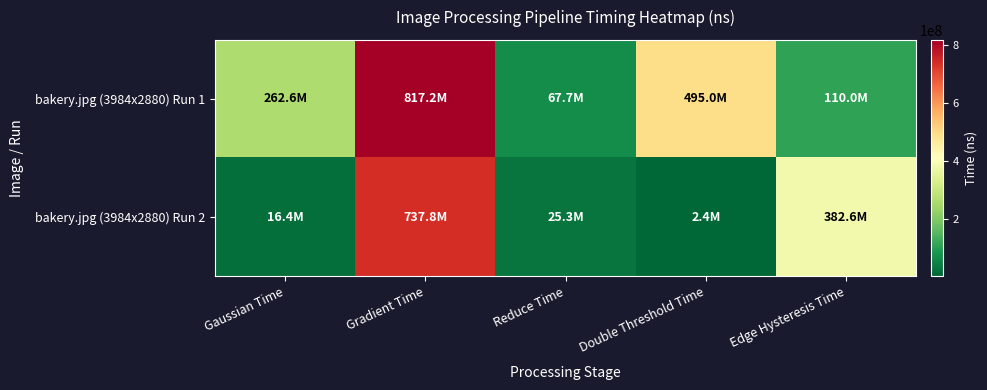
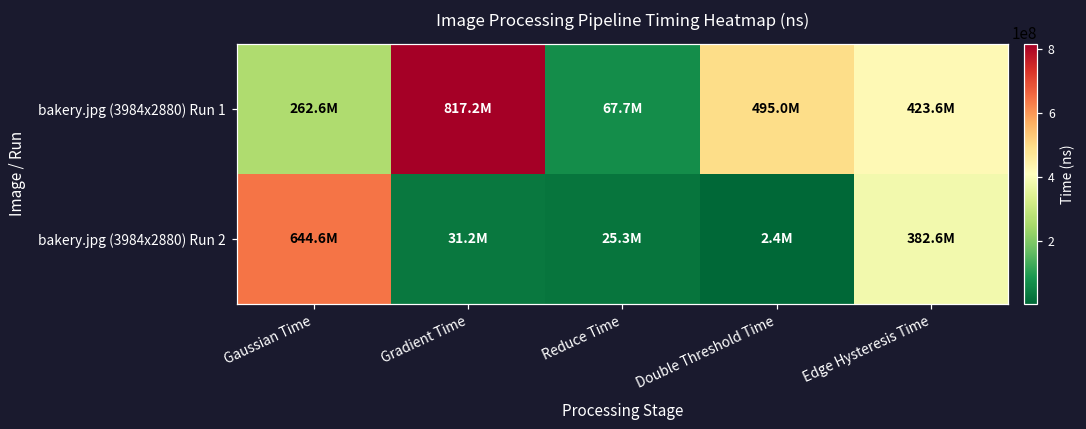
  {
    "bakery.jpg (3984x2880) Run 1": {
      "Gaussian Time": "262.6M",
      "Gradient Time": "817.2M",
      "Reduce Time": "67.7M",
      "Double Threshold Time": "495.0M",
-     "Edge Hysteresis Time": "110.0M"
+     "Edge Hysteresis Time": "423.6M"
    },
    "bakery.jpg (3984x2880) Run 2": {
-     "Gaussian Time": "16.4M",
-     "Gradient Time": "737.8M",
+     "Gaussian Time": "644.6M",
+     "Gradient Time": "31.2M",
      "Reduce Time": "25.3M",
      "Double Threshold Time": "2.4M",
      "Edge Hysteresis Time": "382.6M"
    }
  }
